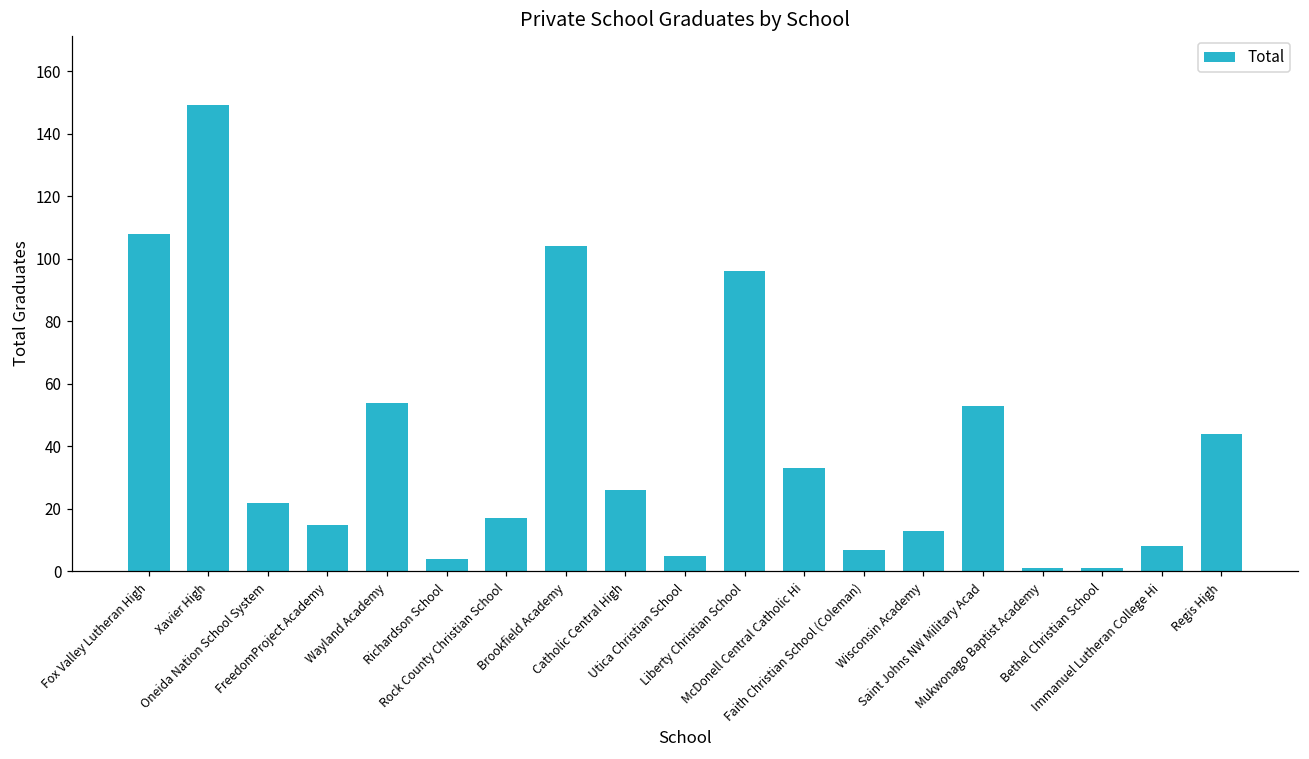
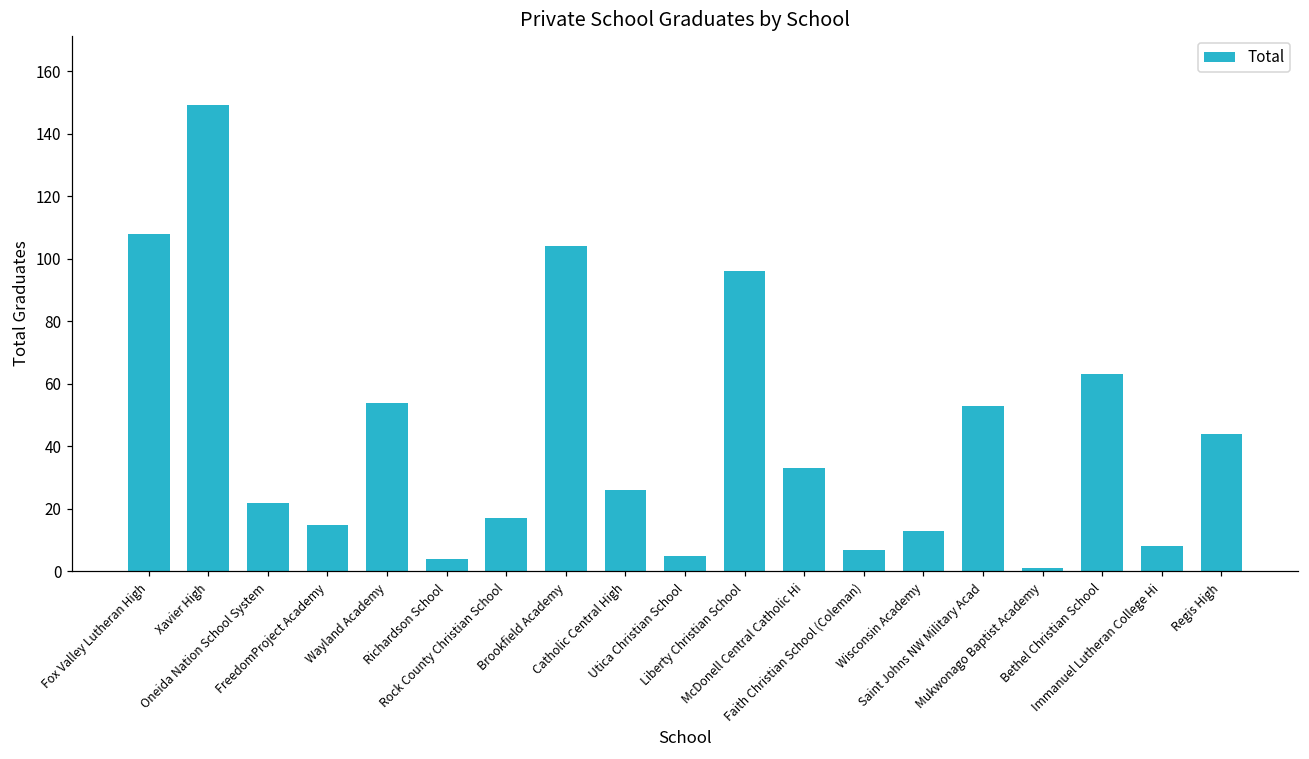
  {
    "Fox Valley Lutheran High": 108,
    "Xavier High": 149,
    "Oneida Nation School System": 22,
    "FreedomProject Academy": 15,
    "Wayland Academy": 54,
    "Richardson School": 4,
    "Rock County Christian School": 17,
    "Brookfield Academy": 104,
    "Catholic Central High": 26,
    "Utica Christian School": 5,
    "Liberty Christian School": 96,
    "McDonell Central Catholic Hi": 33,
    "Faith Christian School (Coleman)": 7,
    "Wisconsin Academy": 13,
    "Saint Johns NW Military Acad": 53,
    "Mukwonago Baptist Academy": 1,
-   "Bethel Christian School": 1,
+   "Bethel Christian School": 63,
    "Immanuel Lutheran College Hi": 8,
    "Regis High": 44
  }
